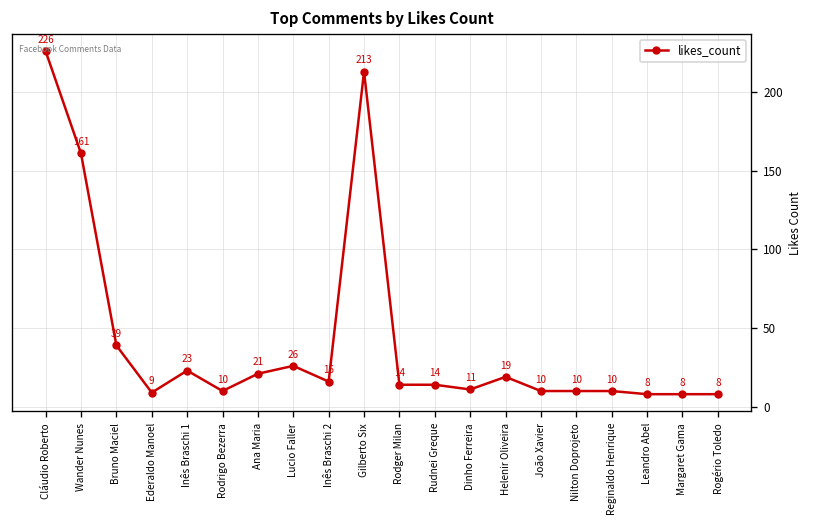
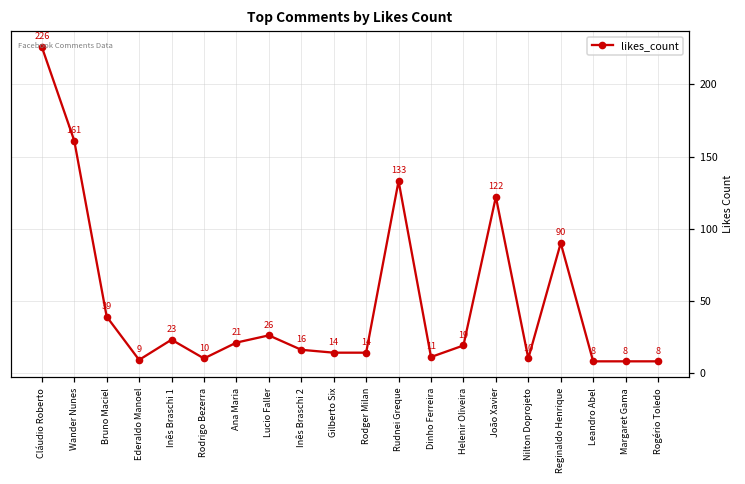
  {
    "Cláudio Roberto": 226,
    "Wander Nunes": 161,
    "Bruno Maciel": 39,
    "Ederaldo Manoel": 9,
    "Inês Braschi 1": 23,
    "Rodrigo Bezerra": 10,
    "Ana Maria": 21,
    "Lucio Faller": 26,
    "Inês Braschi 2": 16,
-   "Gilberto Six": 213,
+   "Gilberto Six": 14,
    "Rodger Milan": 14,
-   "Rudnei Greque": 14,
+   "Rudnei Greque": 133,
    "Dinho Ferreira": 11,
    "Helenir Oliveira": 19,
-   "João Xavier": 10,
+   "João Xavier": 122,
    "Nilton Doprojeto": 10,
-   "Reginaldo Henrique": 10,
+   "Reginaldo Henrique": 90,
    "Leandro Abel": 8,
    "Margaret Gama": 8,
    "Rogério Toledo": 8
  }
